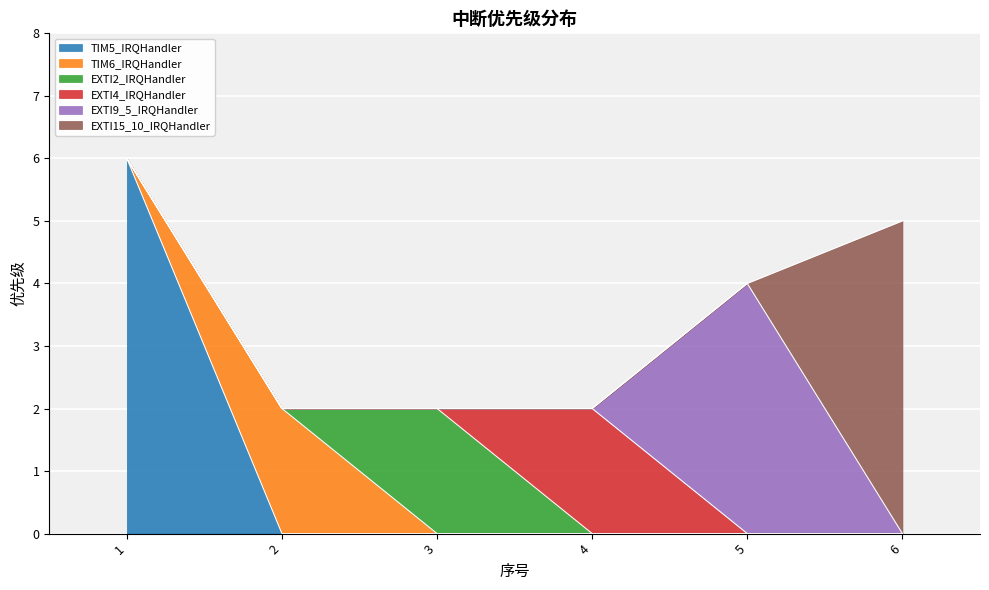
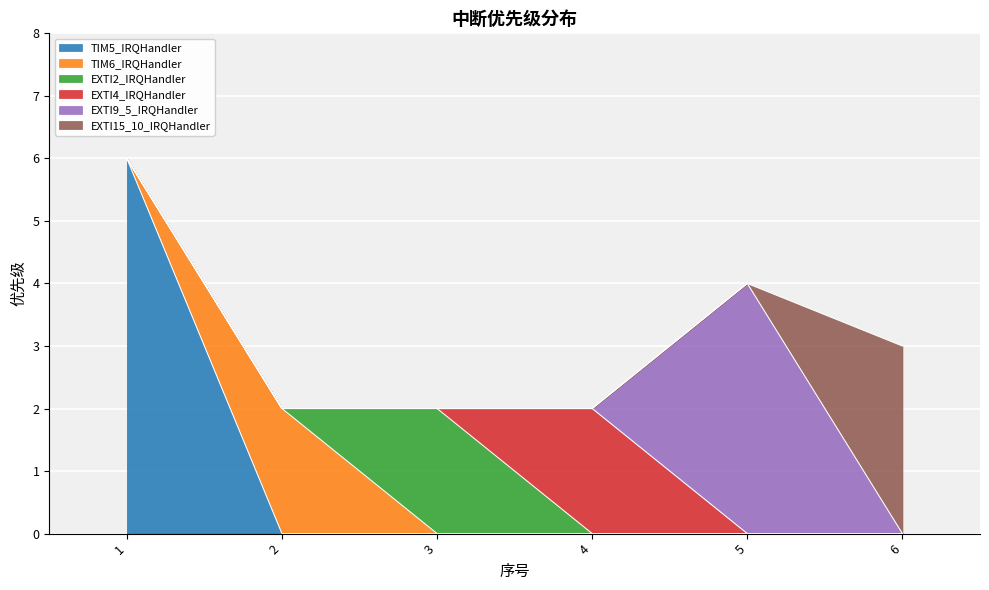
  {
    "TIM5_IRQHandler": {
      "2": 0
    },
    "EXTI15_10_IRQHandler": {
-     "6": 5
+     "6": 3
    }
  }
